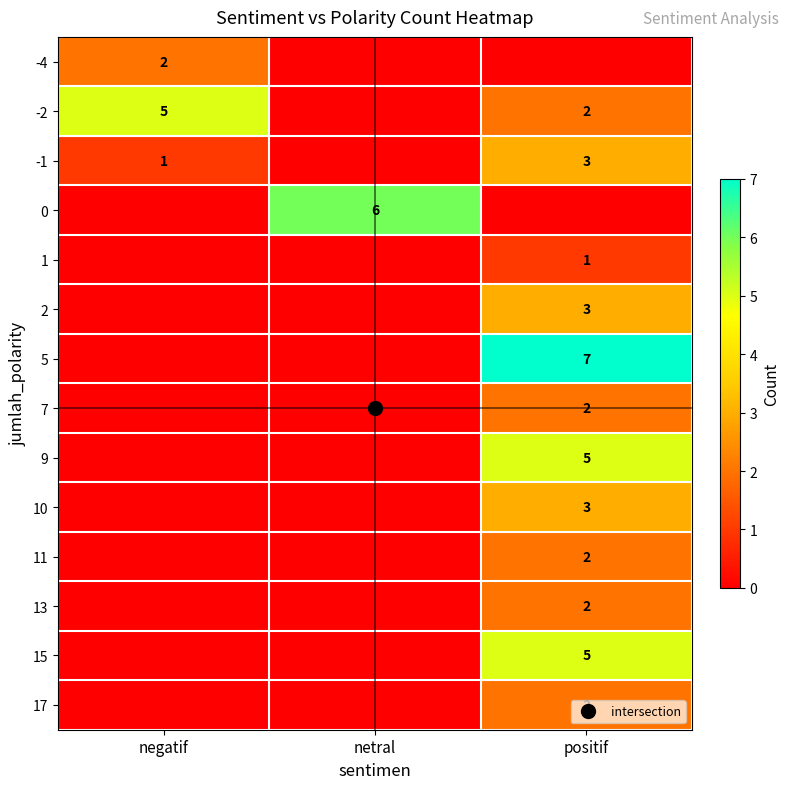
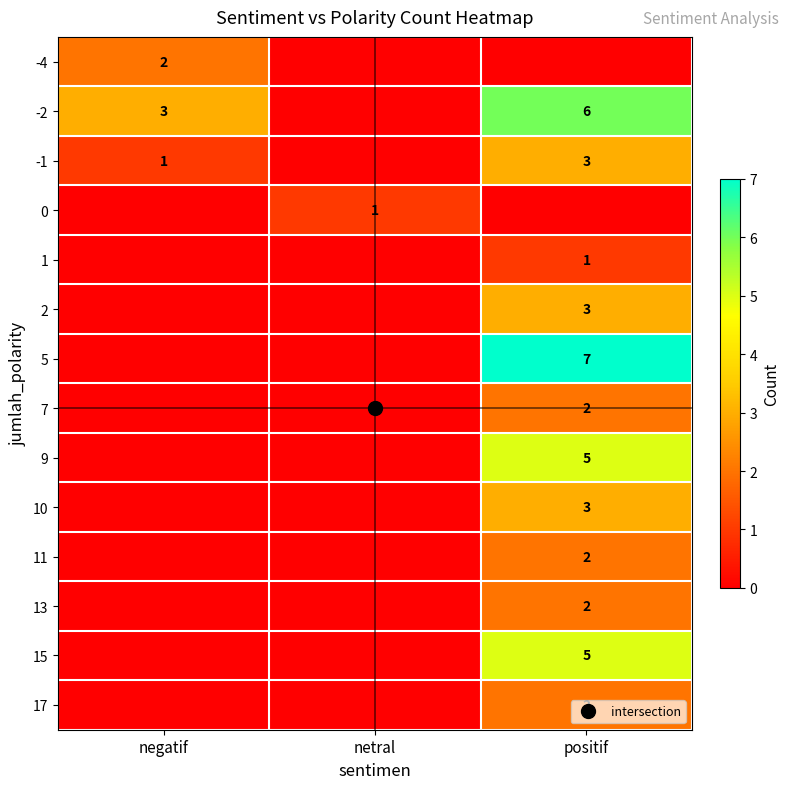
  {
    "-4": {
      "negatif": 2
    },
    "-2": {
-     "negatif": 5,
-     "positif": 2
+     "negatif": 3,
+     "positif": 6
    },
    "-1": {
      "negatif": 1,
      "positif": 3
    },
    "0": {
-     "netral": 6
+     "netral": 1
    },
    "1": {
      "positif": 1
    },
    "2": {
      "positif": 3
    },
    "5": {
      "positif": 7
    },
    "7": {
      "positif": 2
    },
    "9": {
      "positif": 5
    },
    "10": {
      "positif": 3
    },
    "11": {
      "positif": 2
    },
    "13": {
      "positif": 2
    },
    "15": {
      "positif": 5
    }
  }
